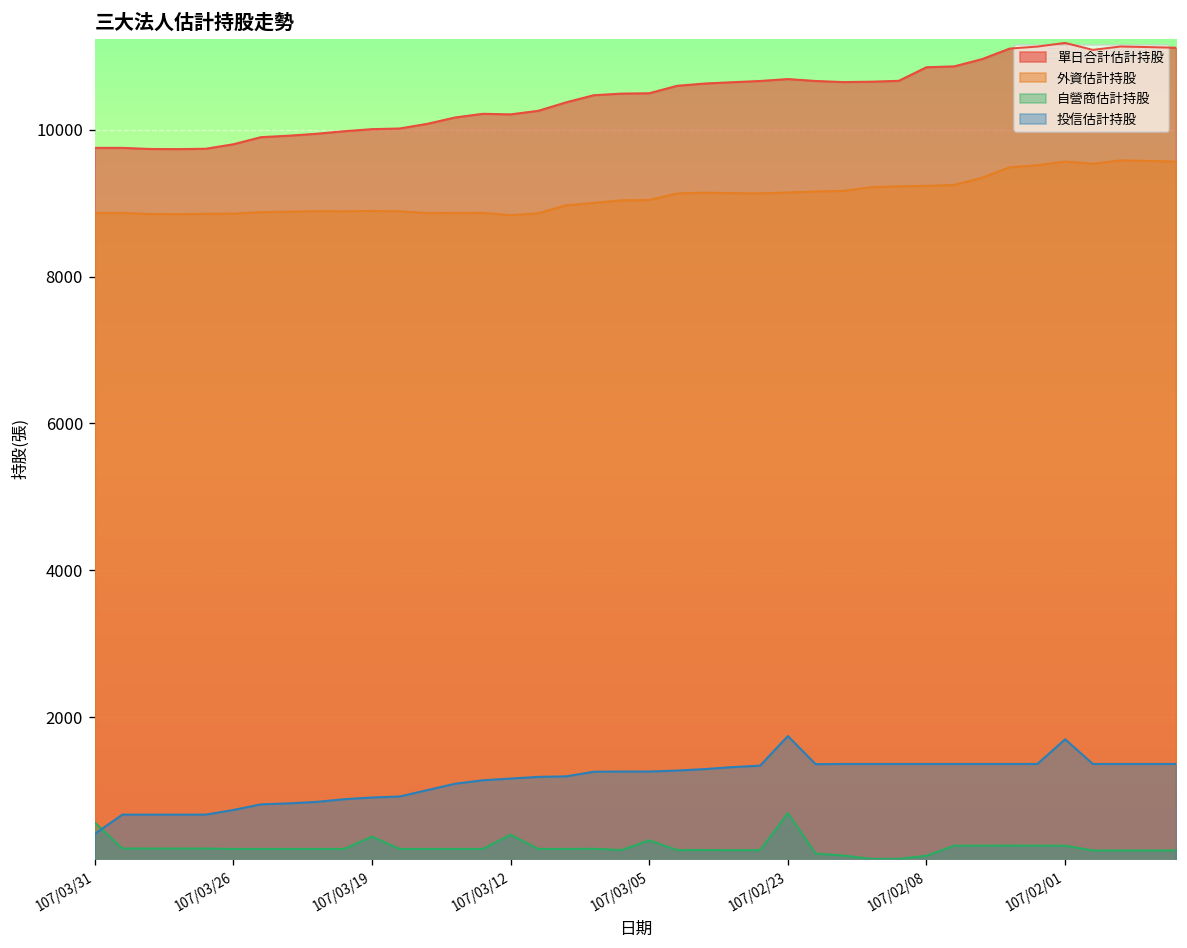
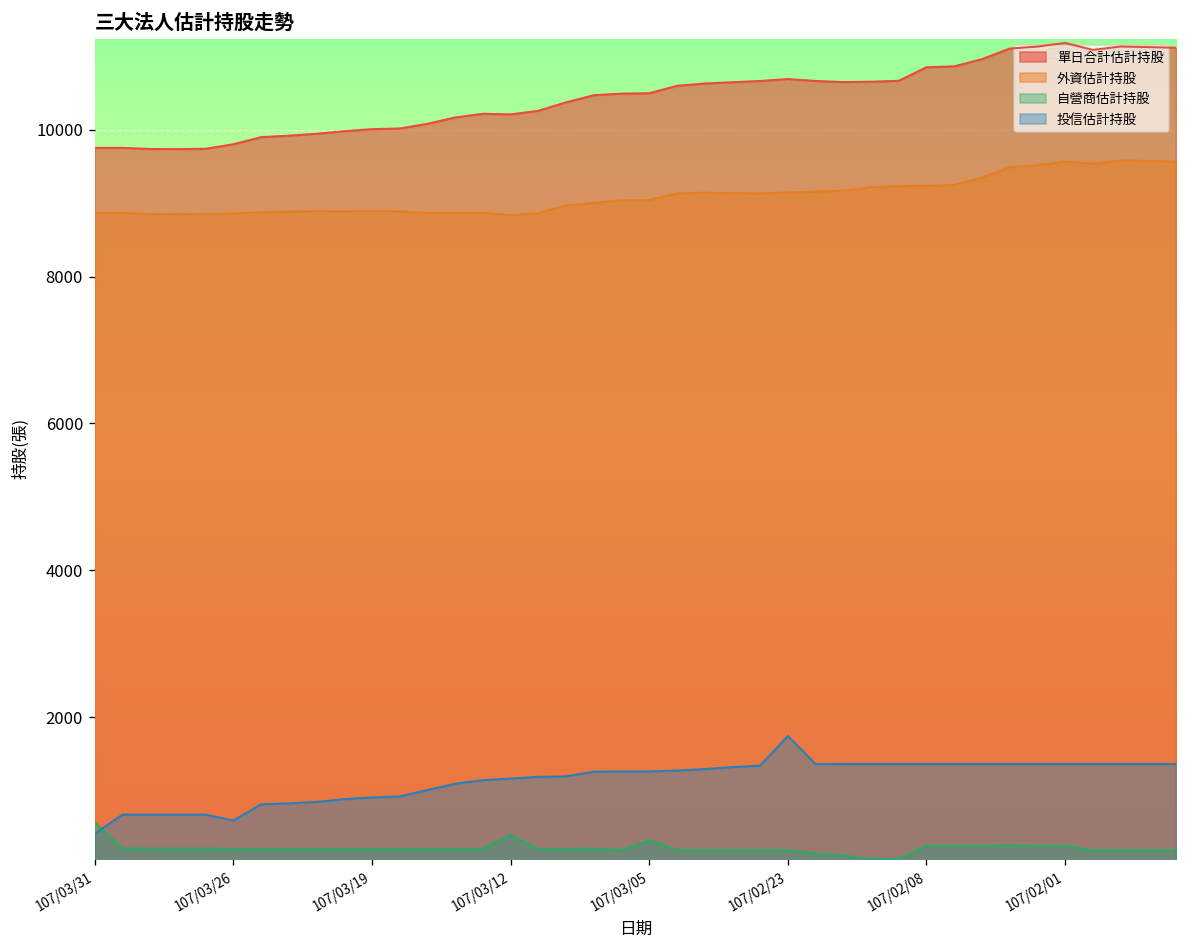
  {
    "自營商估計持股": {
      "107/03/31": 600,
      "107/03/26": 200,
-     "107/03/19": 400,
+     "107/03/19": 200,
      "107/03/12": 400,
      "107/03/05": 300,
-     "107/02/23": 700,
-     "107/02/08": 100,
+     "107/02/23": 200,
+     "107/02/08": 300,
      "107/02/01": 300
    },
    "投信估計持股": {
      "107/03/31": 400,
-     "107/03/26": 700,
+     "107/03/26": 600,
      "107/03/19": 900,
      "107/03/12": 1200,
      "107/03/05": 1300,
      "107/02/23": 1700,
      "107/02/08": 1400,
-     "107/02/01": 1700
+     "107/02/01": 1400
    }
  }
